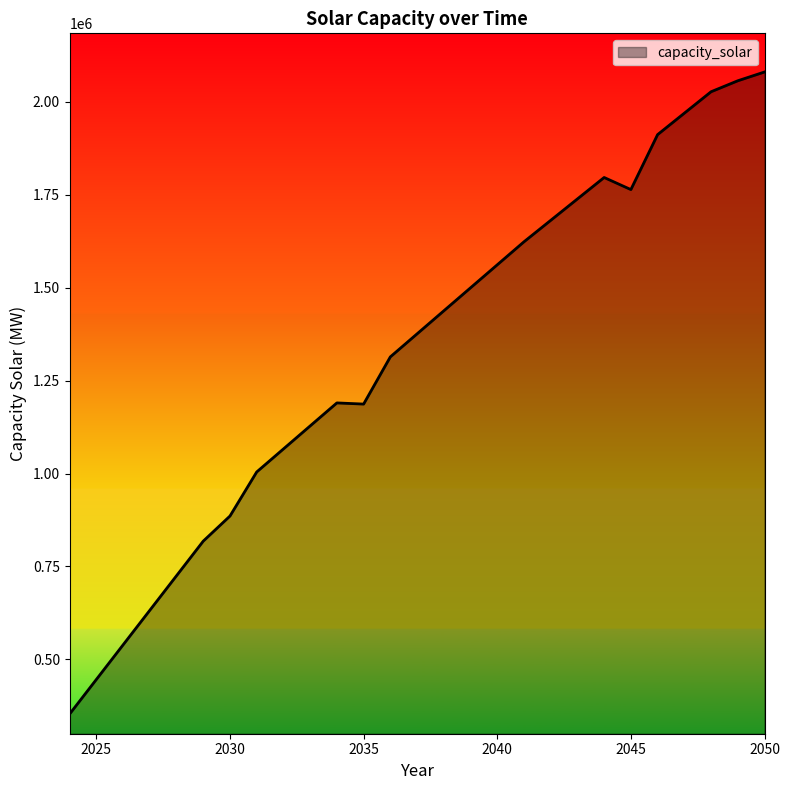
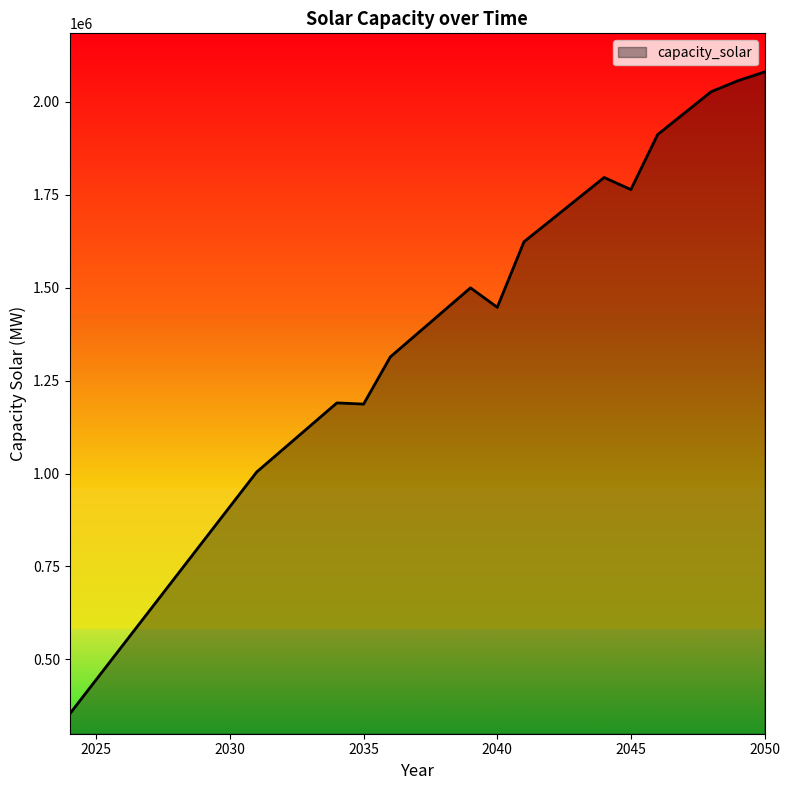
  {
    "2025": 450000,
-   "2030": 890000,
+   "2030": 910000,
    "2035": 1190000,
-   "2040": 1560000,
+   "2040": 1450000,
    "2045": 1760000,
    "2050": 2080000
  }
